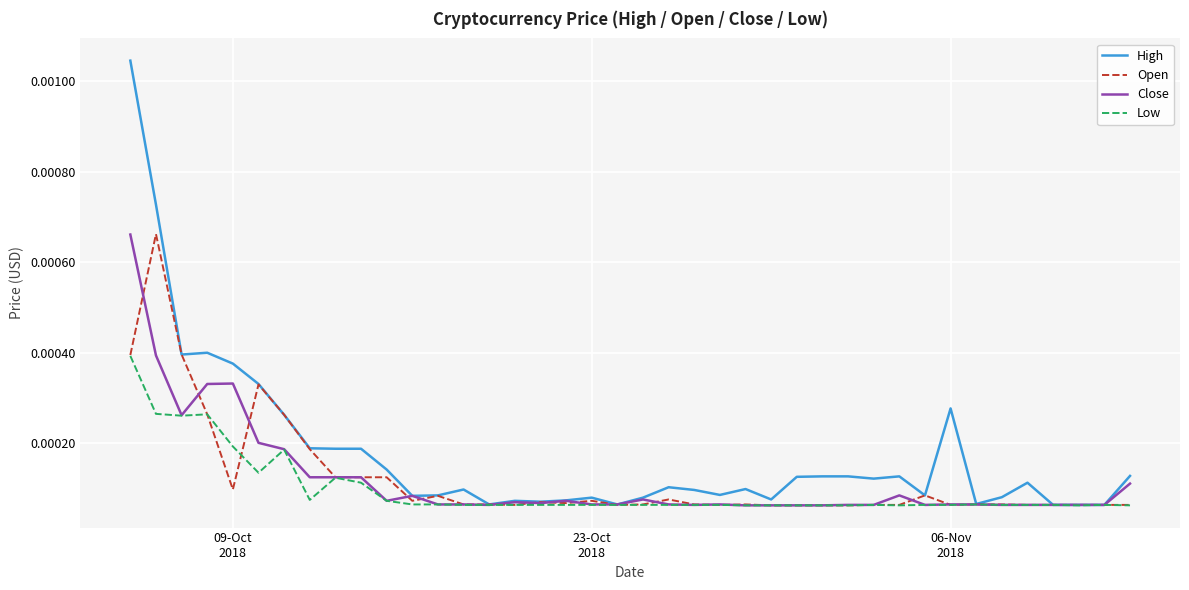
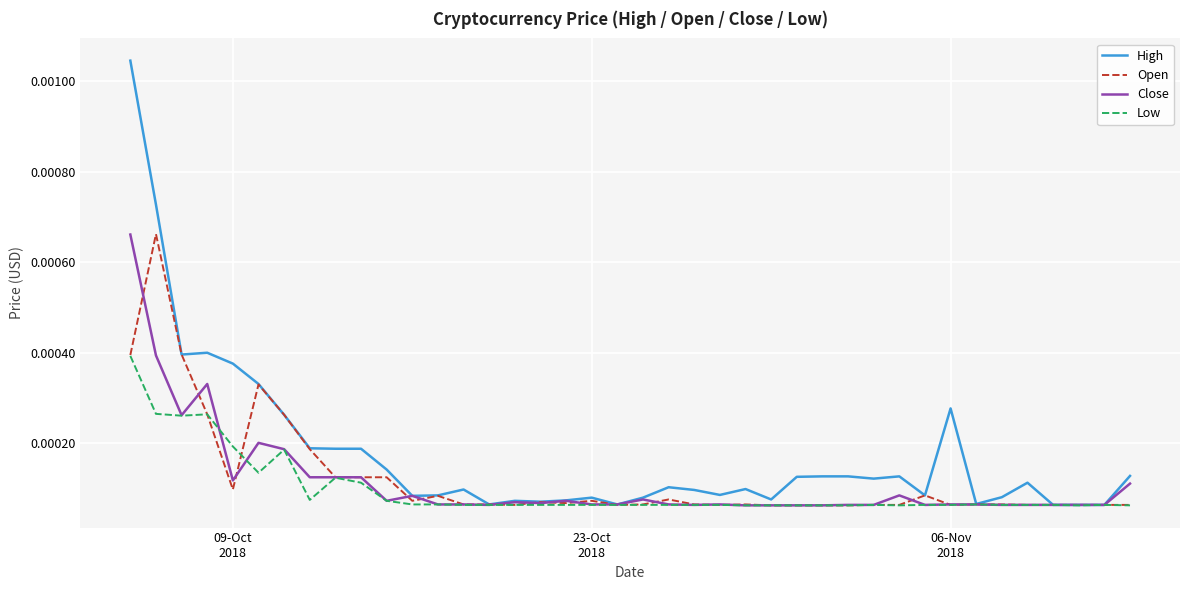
  {
    "High": {
      "09-Oct 2018": 0.00038,
      "23-Oct 2018": 0.00008,
      "06-Nov 2018": 0.00028
    },
    "Open": {
      "09-Oct 2018": 0.00010,
      "23-Oct 2018": 0.00007
    },
    "Close": {
-     "09-Oct 2018": 0.00033
+     "09-Oct 2018": 0.00012
    },
    "Low": {
      "09-Oct 2018": 0.00019
    }
  }
